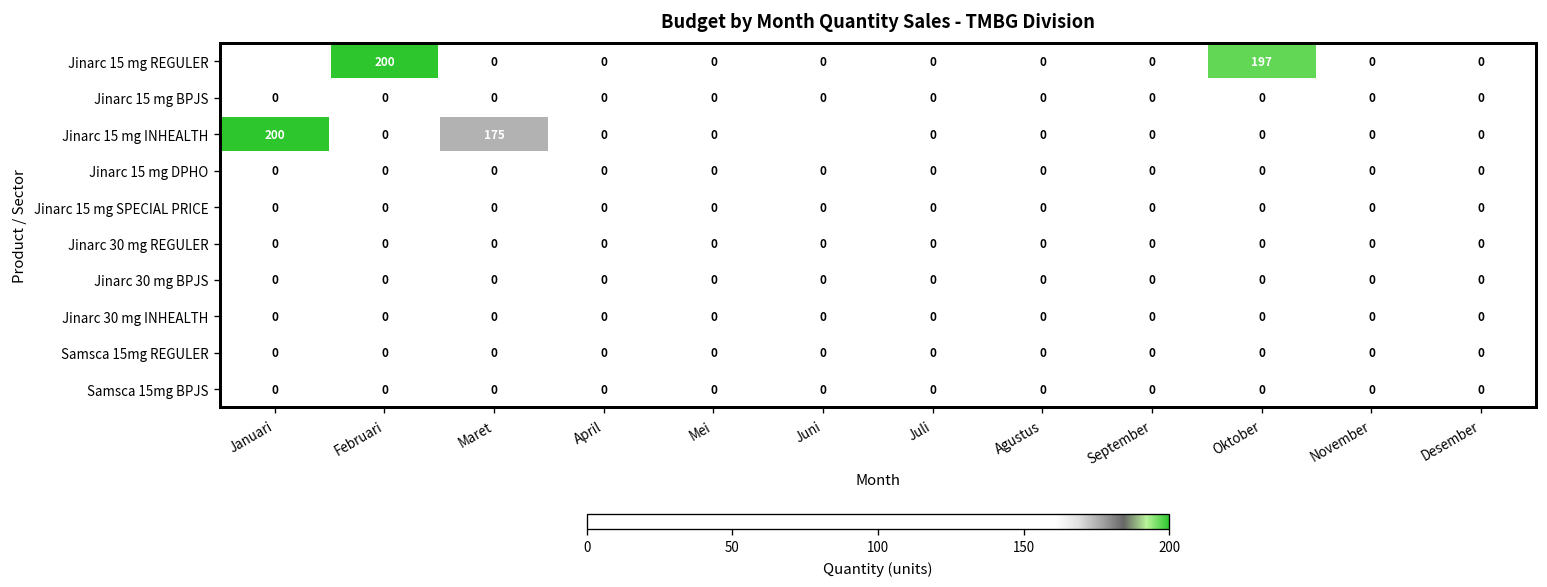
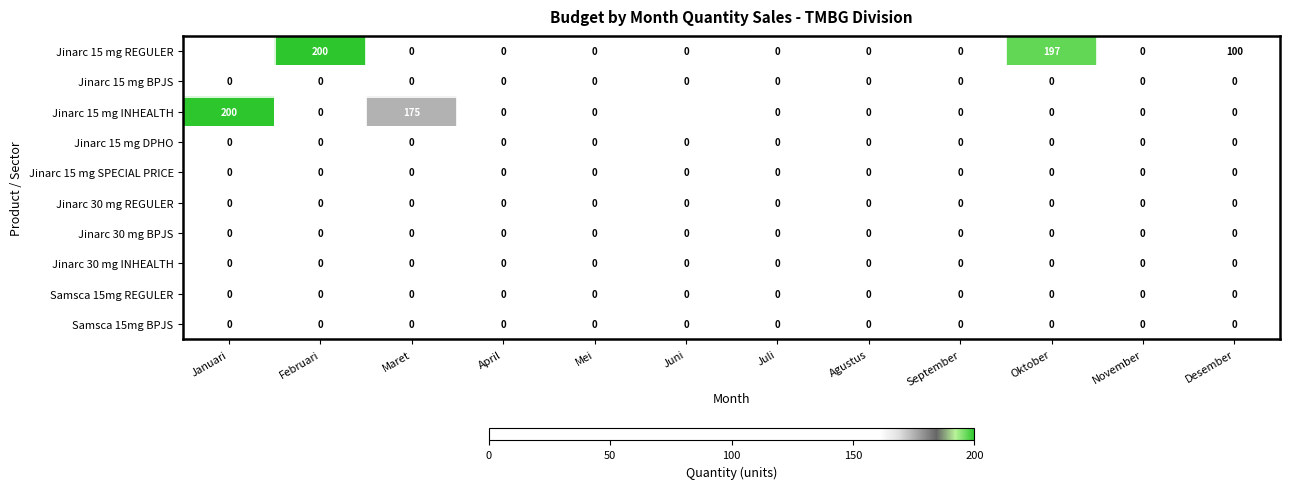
  {
    "Jinarc 15 mg REGULER": {
      "Februari": 200,
      "Maret": 0,
      "April": 0,
      "Mei": 0,
      "Juni": 0,
      "Juli": 0,
      "Agustus": 0,
      "September": 0,
      "Oktober": 197,
      "November": 0,
-     "Desember": 0
+     "Desember": 100
    },
    "Jinarc 15 mg BPJS": {
      "Januari": 0,
      "Februari": 0,
      "Maret": 0,
      "April": 0,
      "Mei": 0,
      "Juni": 0,
      "Juli": 0,
      "Agustus": 0,
      "September": 0,
      "Oktober": 0,
      "November": 0,
      "Desember": 0
    },
    "Jinarc 15 mg INHEALTH": {
      "Januari": 200,
      "Februari": 0,
      "Maret": 175,
      "April": 0,
      "Mei": 0,
      "Juli": 0,
      "Agustus": 0,
      "September": 0,
      "Oktober": 0,
      "November": 0,
      "Desember": 0
    },
    "Jinarc 15 mg DPHO": {
      "Januari": 0,
      "Februari": 0,
      "Maret": 0,
      "April": 0,
      "Mei": 0,
      "Juni": 0,
      "Juli": 0,
      "Agustus": 0,
      "September": 0,
      "Oktober": 0,
      "November": 0,
      "Desember": 0
    },
    "Jinarc 15 mg SPECIAL PRICE": {
      "Januari": 0,
      "Februari": 0,
      "Maret": 0,
      "April": 0,
      "Mei": 0,
      "Juni": 0,
      "Juli": 0,
      "Agustus": 0,
      "September": 0,
      "Oktober": 0,
      "November": 0,
      "Desember": 0
    },
    "Jinarc 30 mg REGULER": {
      "Januari": 0,
      "Februari": 0,
      "Maret": 0,
      "April": 0,
      "Mei": 0,
      "Juni": 0,
      "Juli": 0,
      "Agustus": 0,
      "September": 0,
      "Oktober": 0,
      "November": 0,
      "Desember": 0
    },
    "Jinarc 30 mg BPJS": {
      "Januari": 0,
      "Februari": 0,
      "Maret": 0,
      "April": 0,
      "Mei": 0,
      "Juni": 0,
      "Juli": 0,
      "Agustus": 0,
      "September": 0,
      "Oktober": 0,
      "November": 0,
      "Desember": 0
    },
    "Jinarc 30 mg INHEALTH": {
      "Januari": 0,
      "Februari": 0,
      "Maret": 0,
      "April": 0,
      "Mei": 0,
      "Juni": 0,
      "Juli": 0,
      "Agustus": 0,
      "September": 0,
      "Oktober": 0,
      "November": 0,
      "Desember": 0
    },
    "Samsca 15mg REGULER": {
      "Januari": 0,
      "Februari": 0,
      "Maret": 0,
      "April": 0,
      "Mei": 0,
      "Juni": 0,
      "Juli": 0,
      "Agustus": 0,
      "September": 0,
      "Oktober": 0,
      "November": 0,
      "Desember": 0
    },
    "Samsca 15mg BPJS": {
      "Januari": 0,
      "Februari": 0,
      "Maret": 0,
      "April": 0,
      "Mei": 0,
      "Juni": 0,
      "Juli": 0,
      "Agustus": 0,
      "September": 0,
      "Oktober": 0,
      "November": 0,
      "Desember": 0
    }
  }
